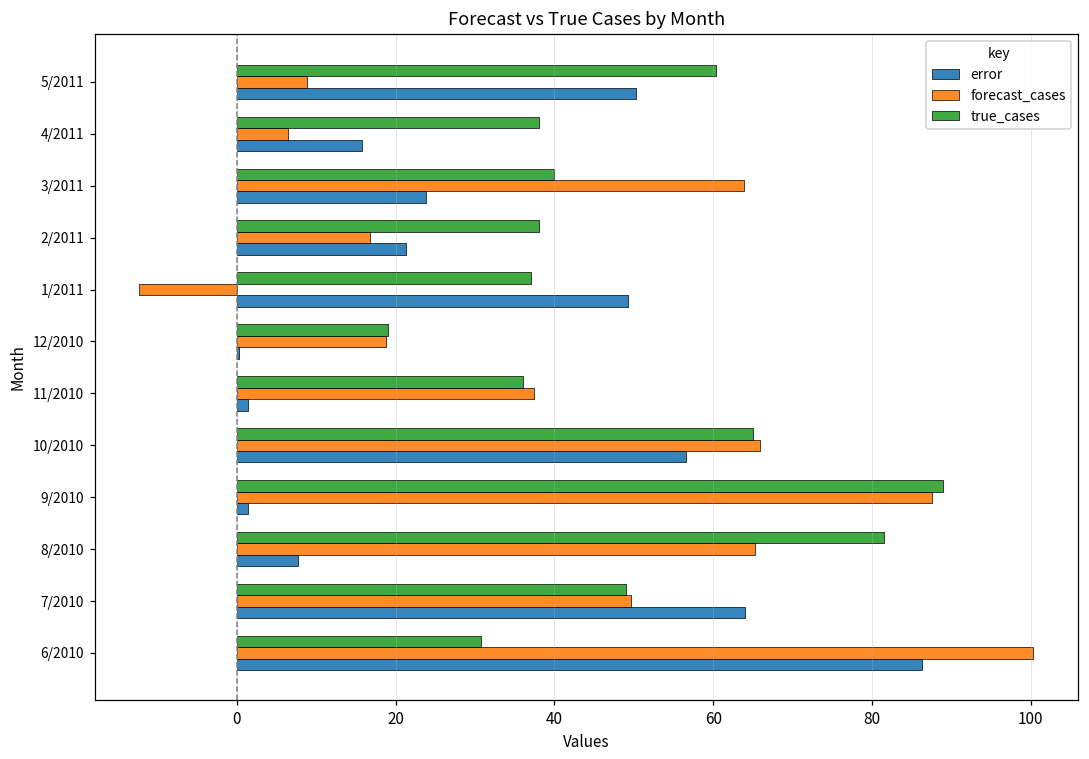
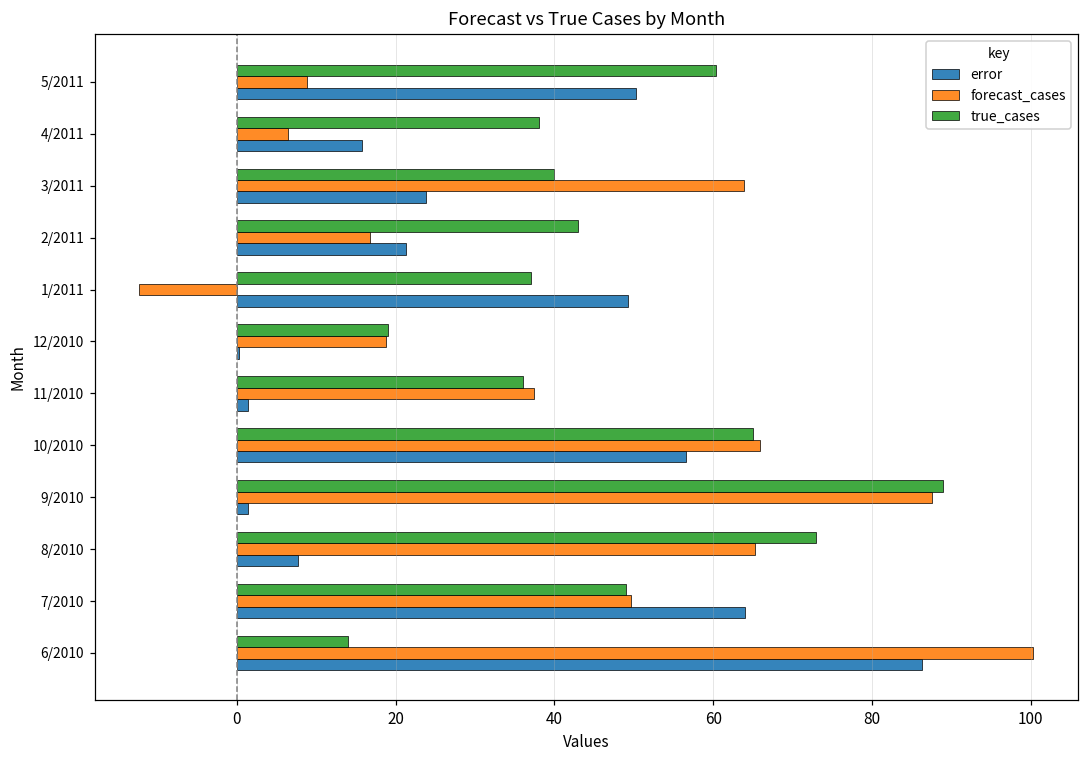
  {
    "error": {
      "5/2011": 50,
      "4/2011": 16,
      "3/2011": 24,
      "2/2011": 21,
      "1/2011": 49,
      "11/2010": 1,
      "10/2010": 57,
      "9/2010": 1,
      "8/2010": 8,
      "7/2010": 64,
      "6/2010": 86
    },
    "forecast_cases": {
      "5/2011": 9,
      "4/2011": 6,
      "3/2011": 64,
      "2/2011": 17,
      "1/2011": -12,
      "12/2010": 19,
      "11/2010": 37,
      "10/2010": 66,
      "9/2010": 88,
      "8/2010": 65,
      "7/2010": 50,
      "6/2010": 100
    },
    "true_cases": {
      "5/2011": 60,
      "4/2011": 38,
      "3/2011": 40,
-     "2/2011": 38,
+     "2/2011": 43,
      "1/2011": 37,
      "12/2010": 19,
      "11/2010": 36,
      "10/2010": 65,
      "9/2010": 89,
-     "8/2010": 82,
+     "8/2010": 73,
      "7/2010": 49,
-     "6/2010": 31
+     "6/2010": 14
    }
  }
